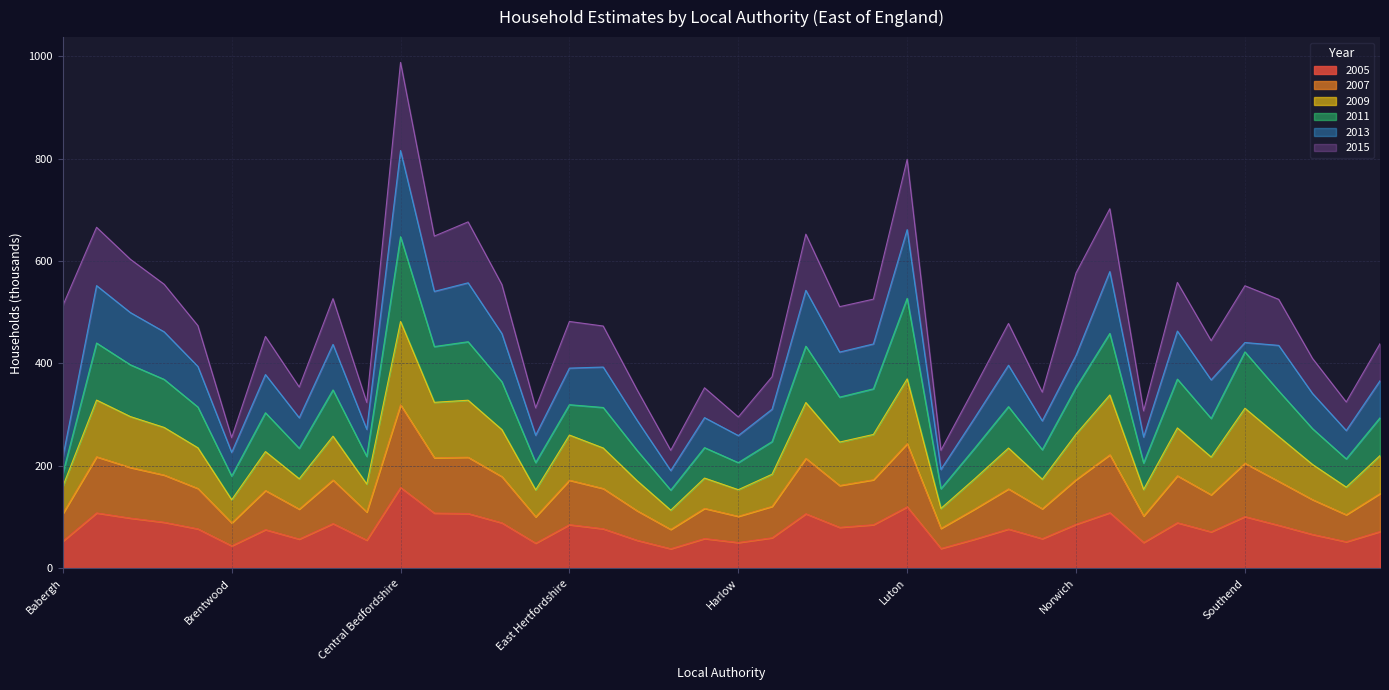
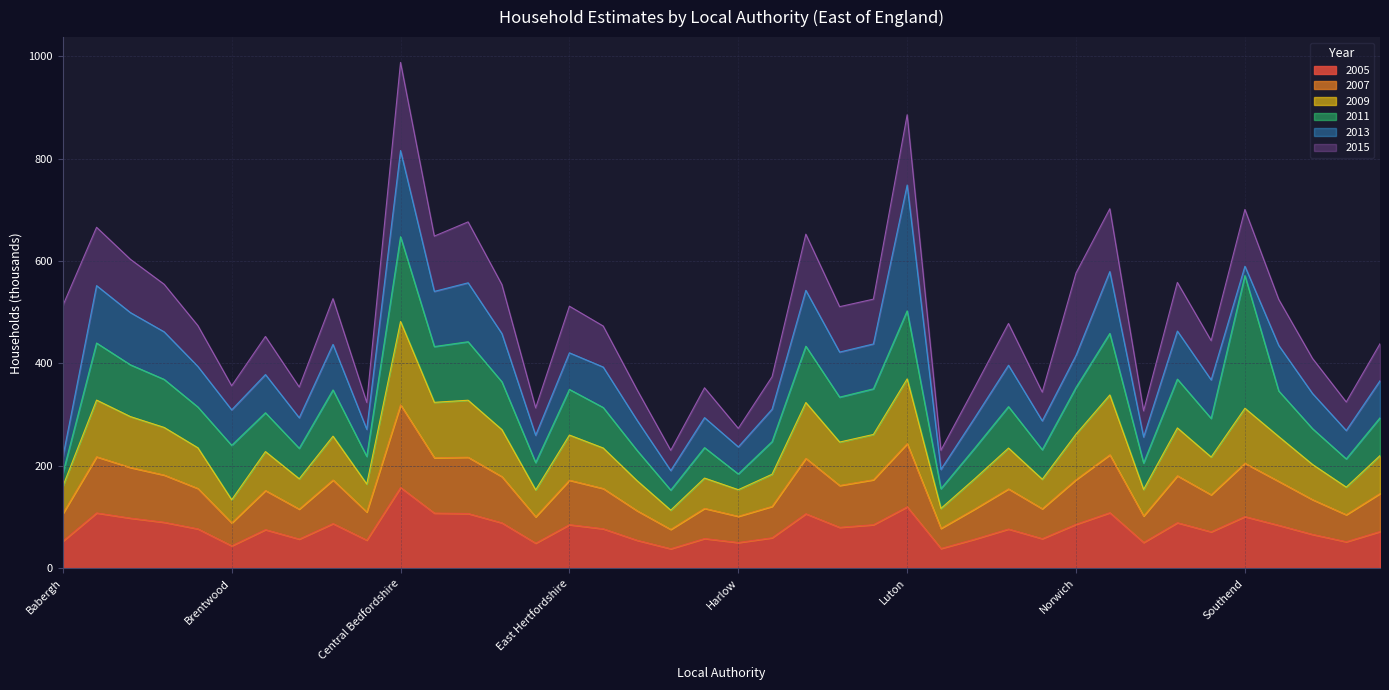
  {
    "2011": {
      "Babergh": 20,
-     "Brentwood": 50,
+     "Brentwood": 110,
      "Central Bedfordshire": 170,
-     "East Hertfordshire": 60,
-     "Harlow": 50,
-     "Luton": 160,
+     "East Hertfordshire": 90,
+     "Harlow": 30,
+     "Luton": 130,
      "Norwich": 90,
-     "Southend": 110
+     "Southend": 260
    },
    "2013": {
      "Babergh": 30,
-     "Brentwood": 50,
+     "Brentwood": 70,
      "Central Bedfordshire": 170,
      "East Hertfordshire": 70,
      "Harlow": 50,
-     "Luton": 130,
+     "Luton": 250,
      "Norwich": 60,
      "Southend": 20
    },
    "2015": {
      "Babergh": 300,
-     "Brentwood": 30,
+     "Brentwood": 50,
      "Central Bedfordshire": 170,
      "East Hertfordshire": 90,
      "Harlow": 40,
      "Luton": 140,
      "Norwich": 160,
      "Southend": 110
    }
  }
